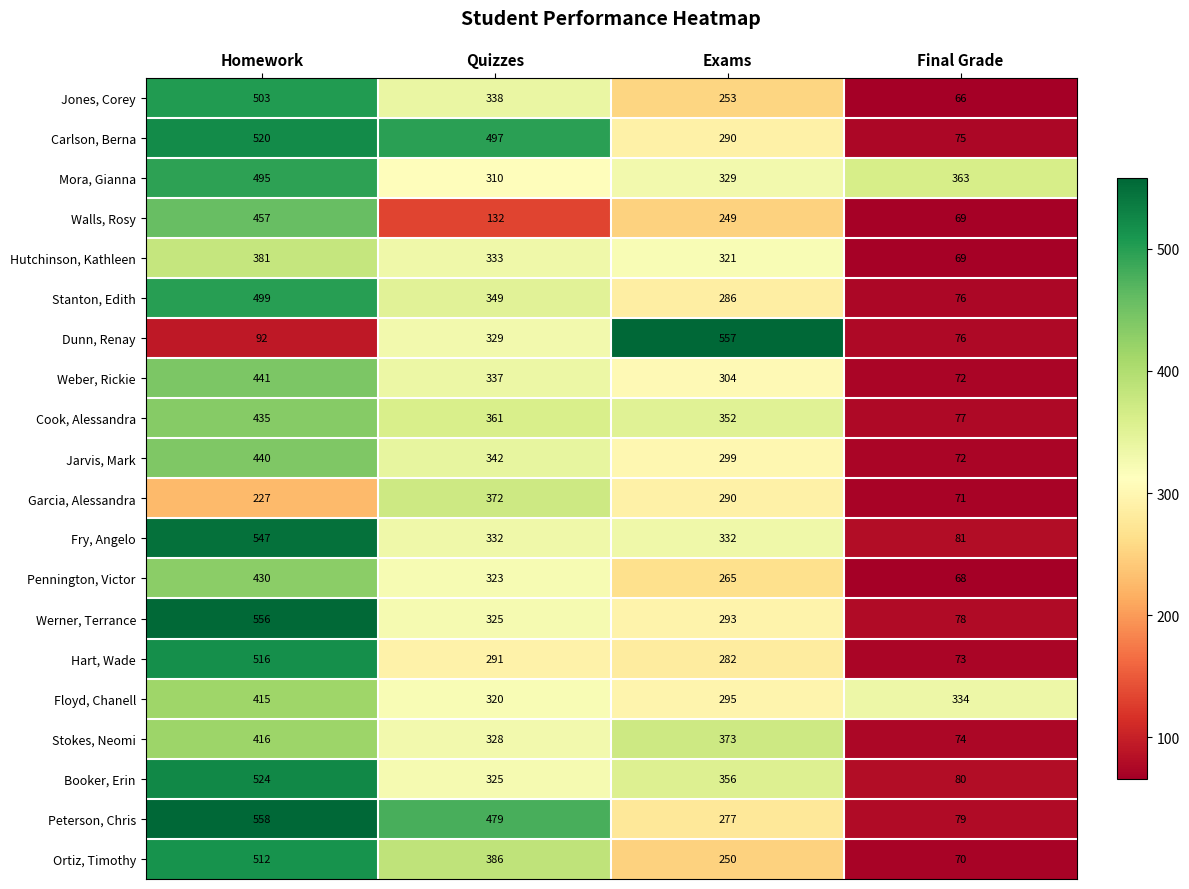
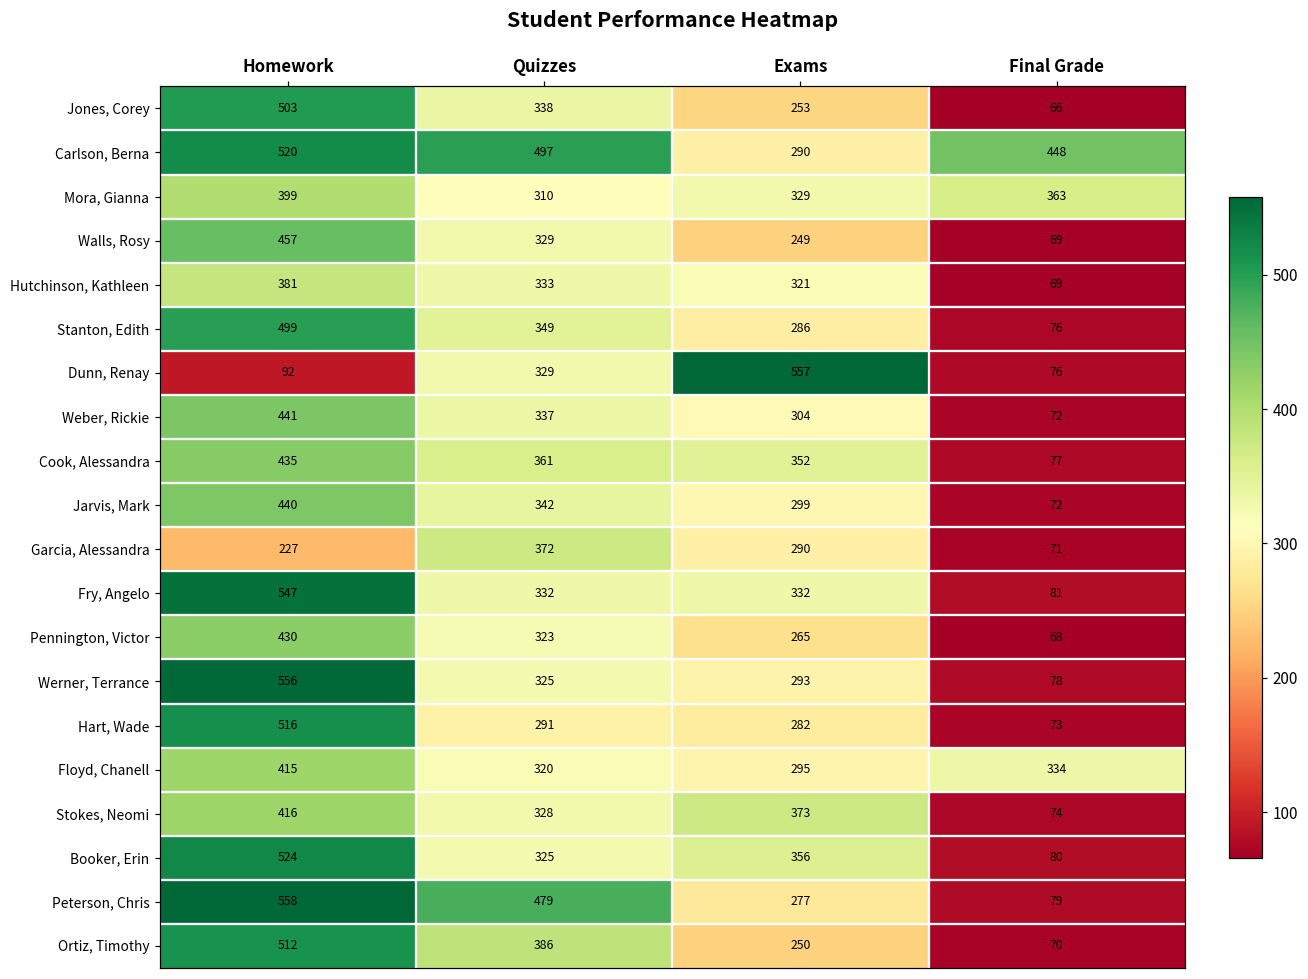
  {
    "Jones, Corey": {
      "Homework": 503,
      "Quizzes": 338,
      "Exams": 253,
      "Final Grade": 66
    },
    "Carlson, Berna": {
      "Homework": 520,
      "Quizzes": 497,
      "Exams": 290,
-     "Final Grade": 75
+     "Final Grade": 448
    },
    "Mora, Gianna": {
-     "Homework": 495,
+     "Homework": 399,
      "Quizzes": 310,
      "Exams": 329,
      "Final Grade": 363
    },
    "Walls, Rosy": {
      "Homework": 457,
-     "Quizzes": 132,
+     "Quizzes": 329,
      "Exams": 249,
      "Final Grade": 69
    },
    "Hutchinson, Kathleen": {
      "Homework": 381,
      "Quizzes": 333,
      "Exams": 321,
      "Final Grade": 69
    },
    "Stanton, Edith": {
      "Homework": 499,
      "Quizzes": 349,
      "Exams": 286,
      "Final Grade": 76
    },
    "Dunn, Renay": {
      "Homework": 92,
      "Quizzes": 329,
      "Exams": 557,
      "Final Grade": 76
    },
    "Weber, Rickie": {
      "Homework": 441,
      "Quizzes": 337,
      "Exams": 304,
      "Final Grade": 72
    },
    "Cook, Alessandra": {
      "Homework": 435,
      "Quizzes": 361,
      "Exams": 352,
      "Final Grade": 77
    },
    "Jarvis, Mark": {
      "Homework": 440,
      "Quizzes": 342,
      "Exams": 299,
      "Final Grade": 72
    },
    "Garcia, Alessandra": {
      "Homework": 227,
      "Quizzes": 372,
      "Exams": 290,
      "Final Grade": 71
    },
    "Fry, Angelo": {
      "Homework": 547,
      "Quizzes": 332,
      "Exams": 332,
      "Final Grade": 81
    },
    "Pennington, Victor": {
      "Homework": 430,
      "Quizzes": 323,
      "Exams": 265,
      "Final Grade": 68
    },
    "Werner, Terrance": {
      "Homework": 556,
      "Quizzes": 325,
      "Exams": 293,
      "Final Grade": 78
    },
    "Hart, Wade": {
      "Homework": 516,
      "Quizzes": 291,
      "Exams": 282,
      "Final Grade": 73
    },
    "Floyd, Chanell": {
      "Homework": 415,
      "Quizzes": 320,
      "Exams": 295,
      "Final Grade": 334
    },
    "Stokes, Neomi": {
      "Homework": 416,
      "Quizzes": 328,
      "Exams": 373,
      "Final Grade": 74
    },
    "Booker, Erin": {
      "Homework": 524,
      "Quizzes": 325,
      "Exams": 356,
      "Final Grade": 80
    },
    "Peterson, Chris": {
      "Homework": 558,
      "Quizzes": 479,
      "Exams": 277,
      "Final Grade": 79
    },
    "Ortiz, Timothy": {
      "Homework": 512,
      "Quizzes": 386,
      "Exams": 250,
      "Final Grade": 70
    }
  }
